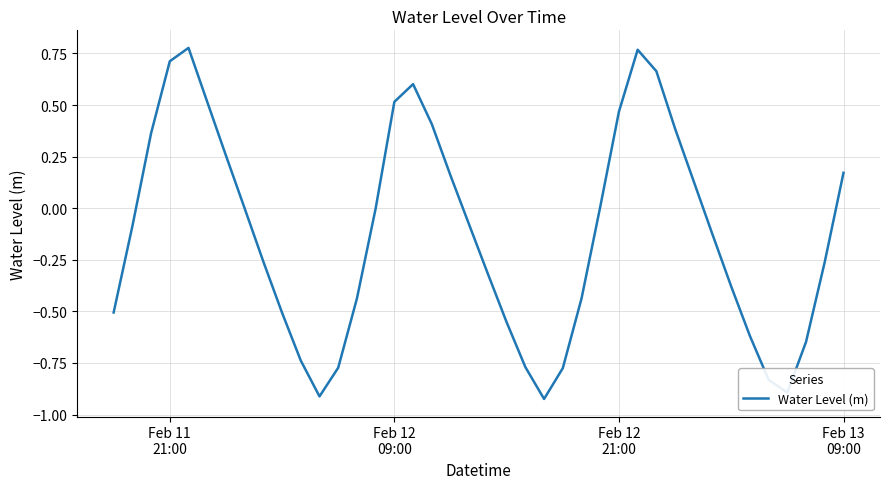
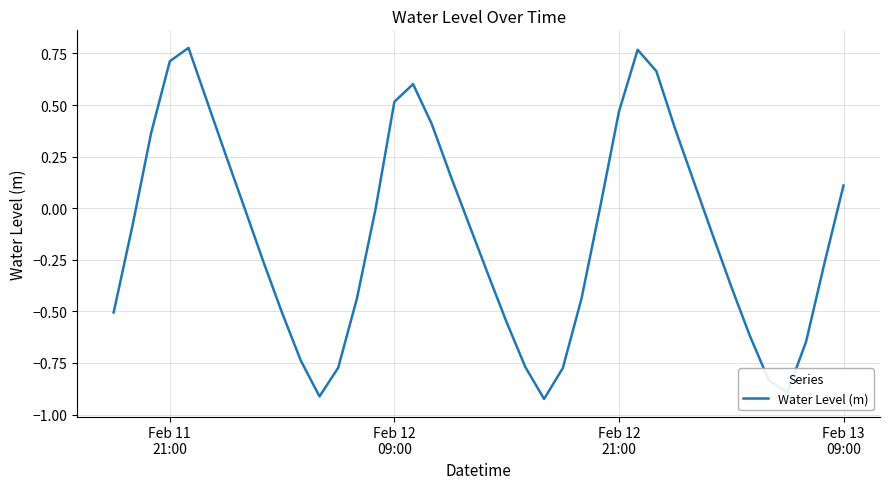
  {
    "Feb 11 21:00": 0.71,
    "Feb 12 09:00": 0.52,
    "Feb 12 21:00": 0.47,
-   "Feb 13 09:00": 0.17
+   "Feb 13 09:00": 0.11
  }
